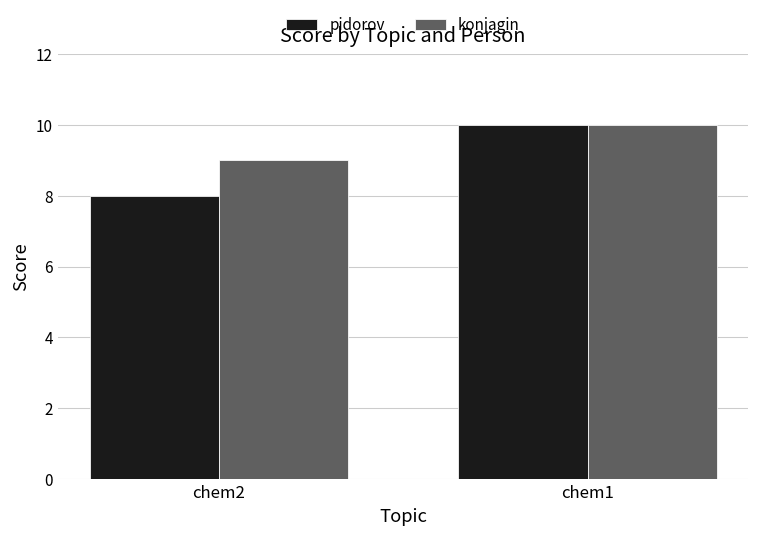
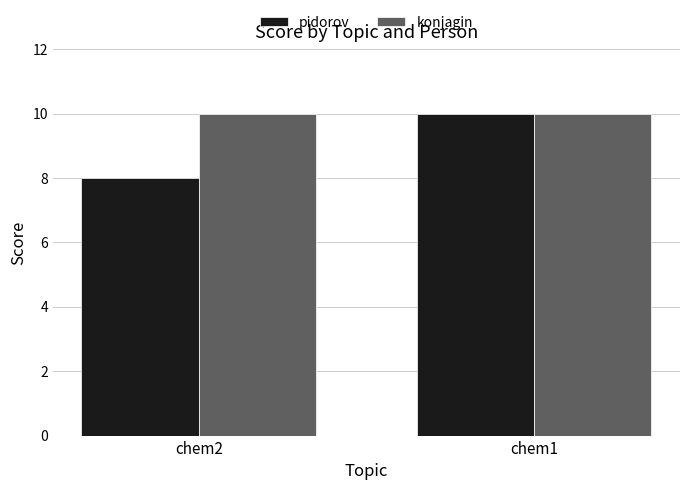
  {
    "pidorov": {
      "chem2": 8,
      "chem1": 10
    },
    "konjagin": {
-     "chem2": 9,
+     "chem2": 10,
      "chem1": 10
    }
  }
